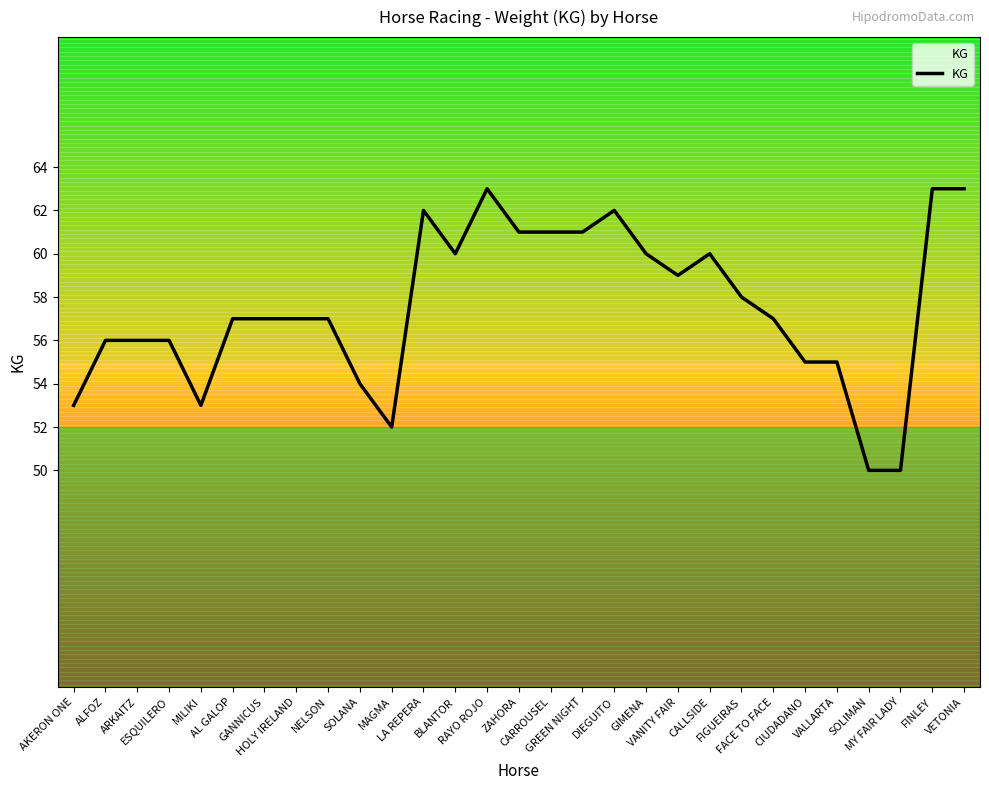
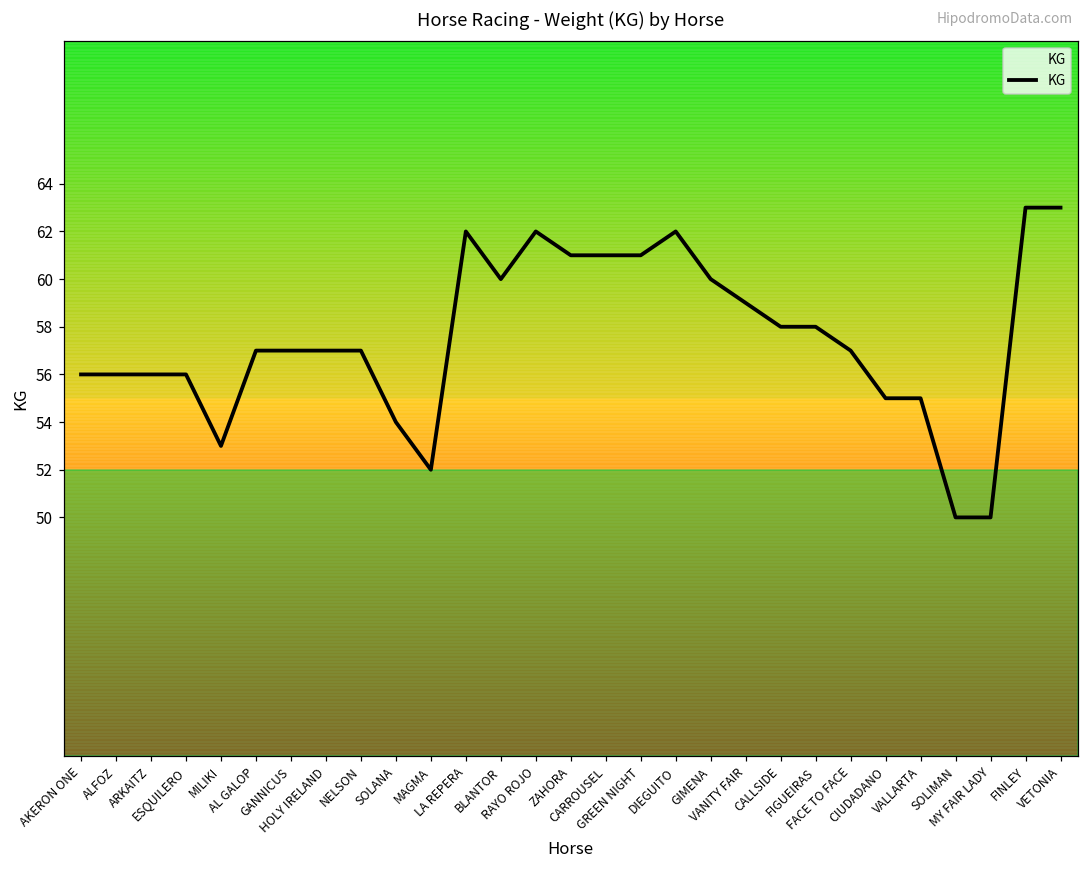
  {
-   "AKERON ONE": 53,
+   "AKERON ONE": 56,
    "ALFOZ": 56,
    "ARKAITZ": 56,
    "ESQUILERO": 56,
    "MILIKI": 53,
    "AL GALOP": 57,
    "GANNICUS": 57,
    "HOLY IRELAND": 57,
    "NELSON": 57,
    "SOLANA": 54,
    "MAGMA": 52,
    "LA REPERA": 62,
    "BLANTOR": 60,
-   "RAYO ROJO": 63,
+   "RAYO ROJO": 62,
    "ZAHORA": 61,
    "CARROUSEL": 61,
    "GREEN NIGHT": 61,
    "DIEGUITO": 62,
    "GIMENA": 60,
    "VANITY FAIR": 59,
-   "CALLSIDE": 60,
+   "CALLSIDE": 58,
    "FIGUEIRAS": 58,
    "FACE TO FACE": 57,
    "CIUDADANO": 55,
    "VALLARTA": 55,
    "SOLIMAN": 50,
    "MY FAIR LADY": 50,
    "FINLEY": 63,
    "VETONIA": 63
  }
